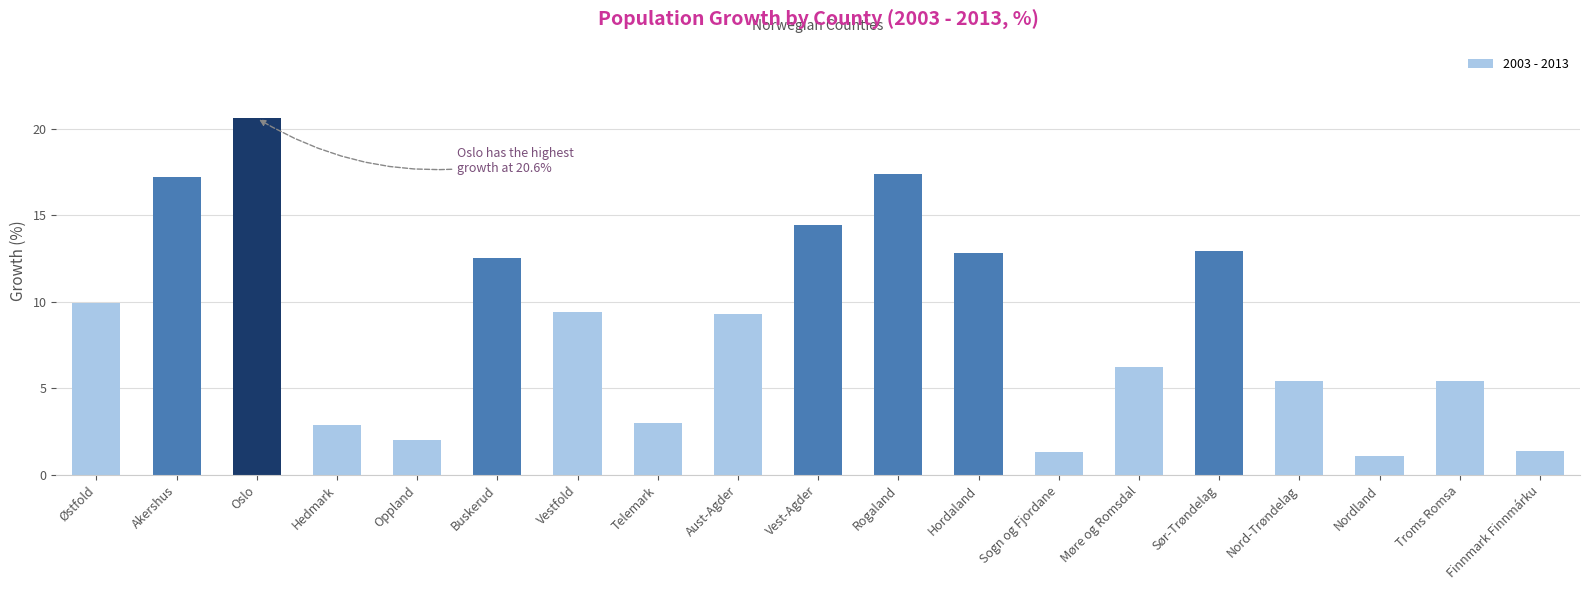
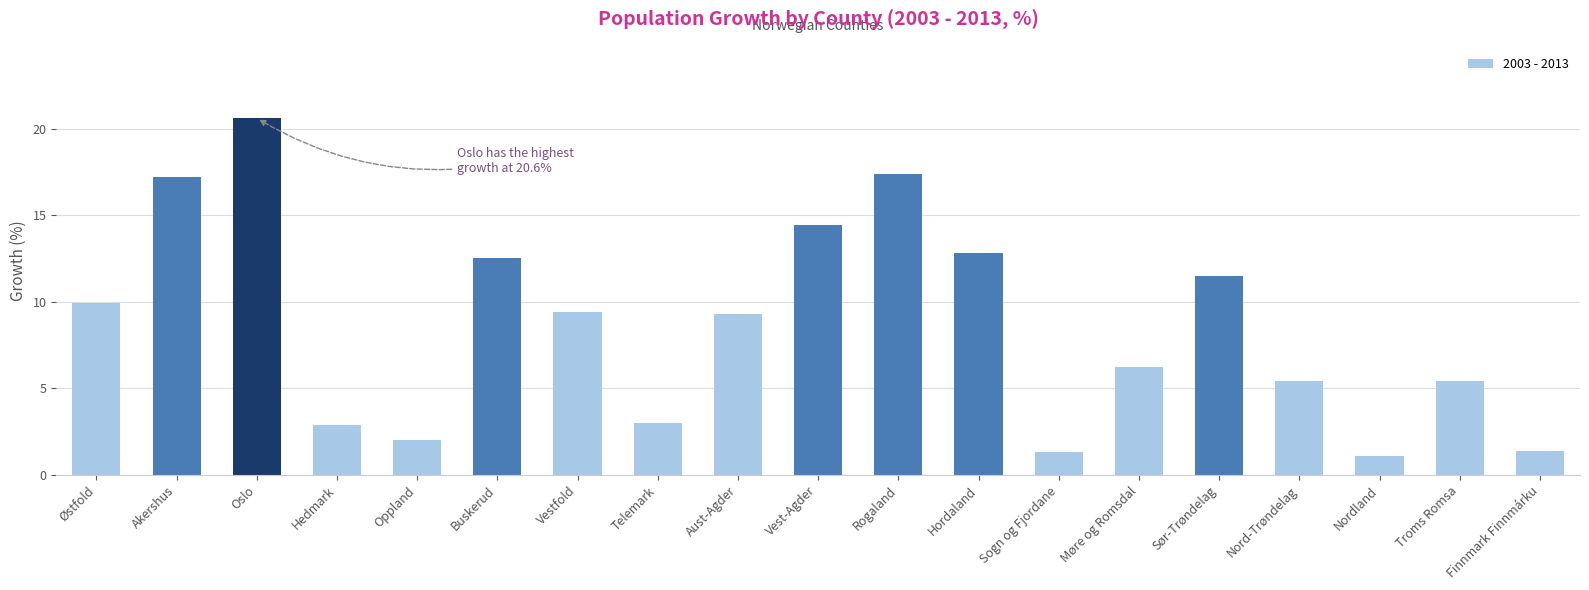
  {
    "Østfold": 9.9,
    "Akershus": 17.2,
    "Hedmark": 2.9,
    "Oppland": 2.0,
    "Buskerud": 12.5,
    "Vestfold": 9.4,
    "Telemark": 3.0,
    "Aust-Agder": 9.3,
    "Vest-Agder": 14.4,
    "Rogaland": 17.4,
    "Hordaland": 12.8,
    "Sogn og Fjordane": 1.3,
    "Møre og Romsdal": 6.2,
-   "Sør-Trøndelag": 12.9,
+   "Sør-Trøndelag": 11.5,
    "Nord-Trøndelag": 5.4,
    "Nordland": 1.1,
    "Troms Romsa": 5.4,
    "Finnmark Finnmárku": 1.4
  }
